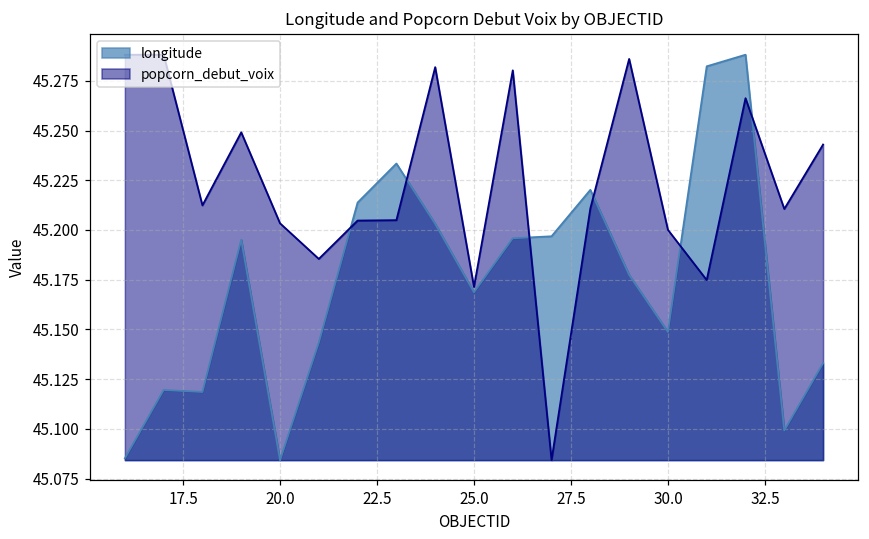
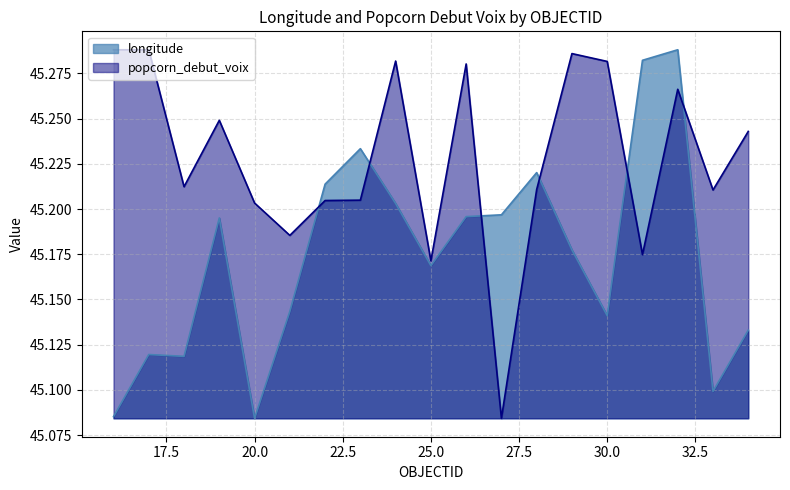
  {
    "longitude": {
      "20.0": 45.084,
      "25.0": 45.169,
-     "30.0": 45.149
+     "30.0": 45.141
    },
    "popcorn_debut_voix": {
      "20.0": 45.203,
      "25.0": 45.171,
-     "30.0": 45.200
+     "30.0": 45.282
    }
  }
